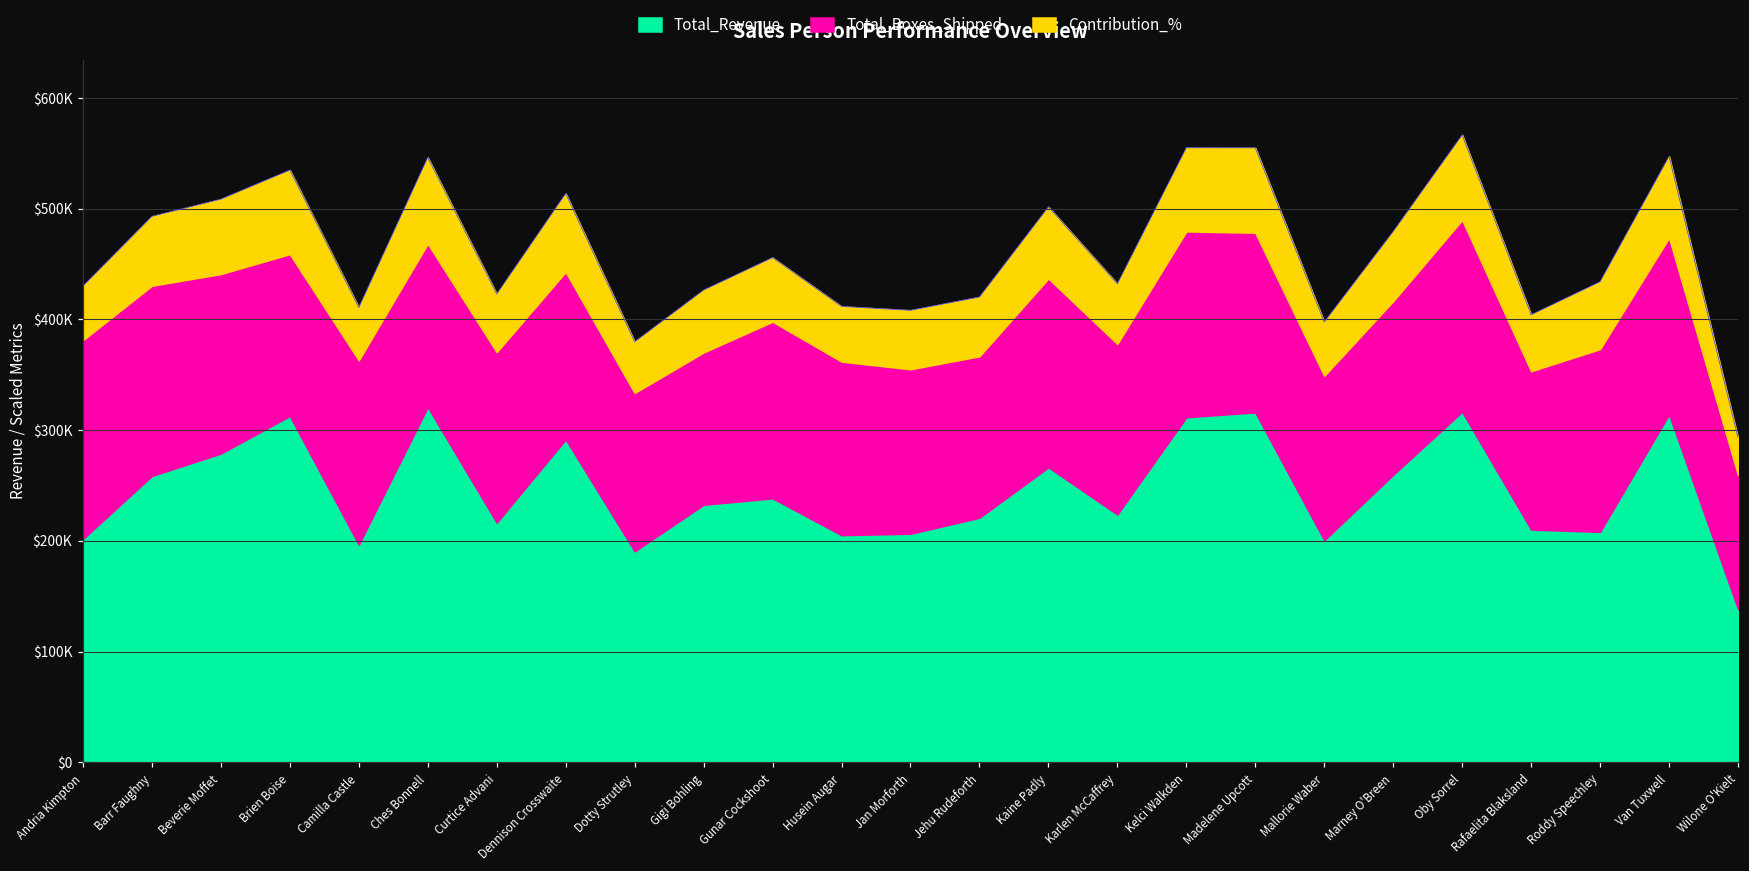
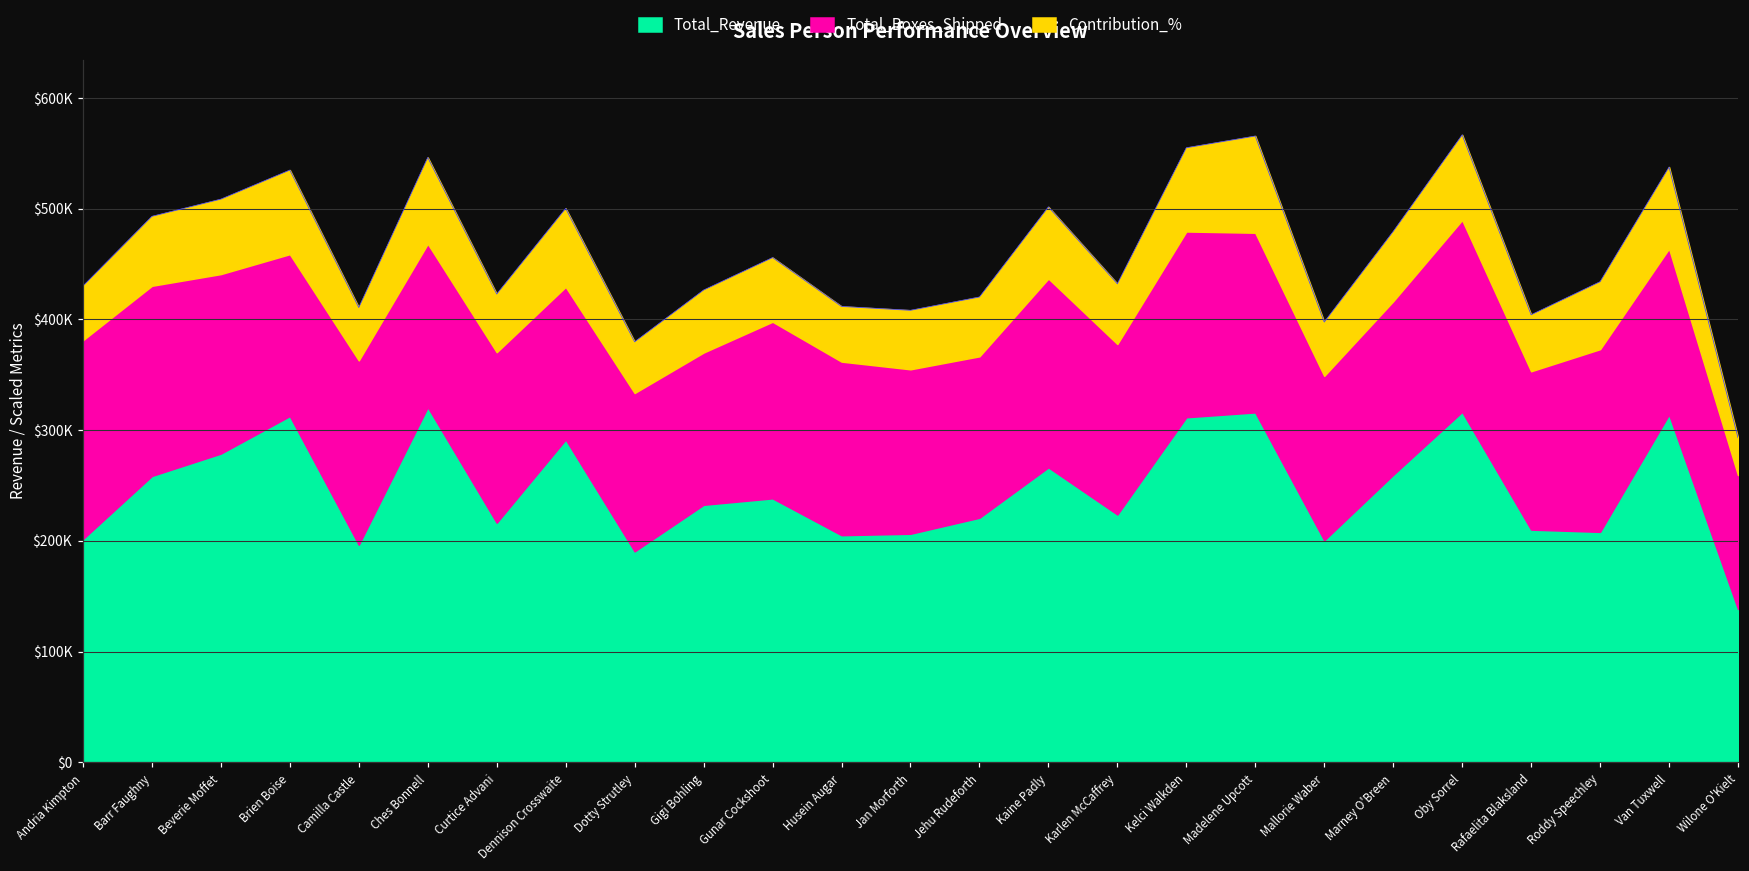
  {
    "Total_Boxes_Shipped": {
-     "Dennison Crosswaite": "$151000",
-     "Van Tuxwell": "$160000"
+     "Dennison Crosswaite": "$138000",
+     "Van Tuxwell": "$150000"
    },
    "Contribution_%": {
      "Andria Kimpton": "$49000",
      "Barr Faughny": "$63000",
      "Beverie Moffet": "$68000",
      "Brien Boise": "$76000",
      "Camilla Castle": "$48000",
      "Ches Bonnell": "$78000",
      "Curtice Advani": "$53000",
      "Dennison Crosswaite": "$71000",
      "Dotty Strutley": "$46000",
      "Gigi Bohling": "$56000",
      "Gunar Cockshoot": "$58000",
      "Husein Augar": "$50000",
      "Jan Morforth": "$53000",
      "Jehu Rudeforth": "$54000",
      "Kaine Padly": "$65000",
      "Karlen McCaffrey": "$54000",
      "Kelci Walkden": "$76000",
-     "Madelene Upcott": "$77000",
+     "Madelene Upcott": "$87000",
      "Mallorie Waber": "$49000",
      "Marney O'Breen": "$63000",
      "Oby Sorrel": "$77000",
      "Rafaelita Blaksland": "$51000",
      "Roddy Speechley": "$61000",
      "Van Tuxwell": "$74000",
      "Wilone O'Kielt": "$34000"
    }
  }
